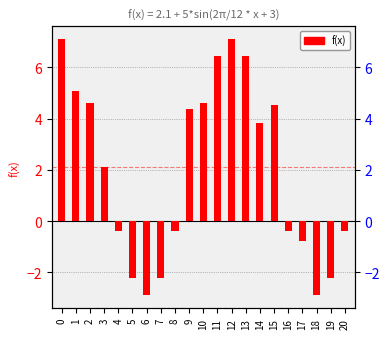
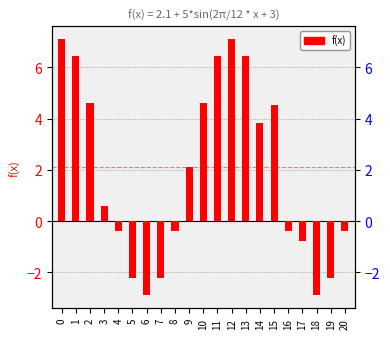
  {
    "0": 7.1,
-   "1": 5.1,
+   "1": 6.4,
    "2": 4.6,
-   "3": 2.1,
+   "3": 0.6,
    "4": -0.4,
    "5": -2.2,
    "6": -2.9,
    "7": -2.2,
    "8": -0.4,
-   "9": 4.4,
+   "9": 2.1,
    "10": 4.6,
    "11": 6.4,
    "12": 7.1,
    "13": 6.4,
    "14": 3.8,
    "15": 4.5,
    "16": -0.4,
    "17": -0.8,
    "18": -2.9,
    "19": -2.2,
    "20": -0.4
  }
